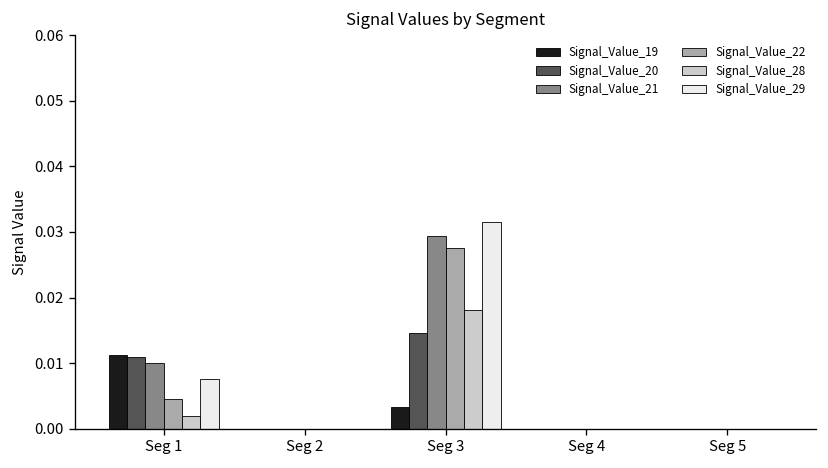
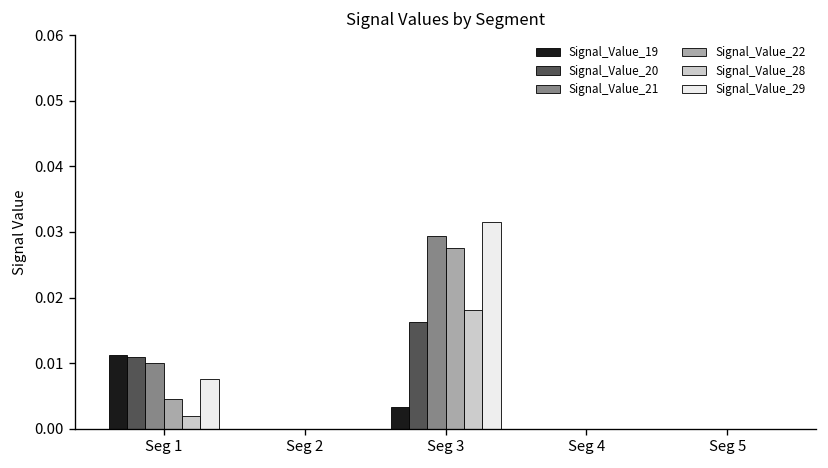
  {
    "Signal_Value_19": {
      "Seg 1": 0.011,
      "Seg 2": 0.000,
      "Seg 3": 0.003,
      "Seg 4": 0.000,
      "Seg 5": 0.000
    },
    "Signal_Value_20": {
      "Seg 1": 0.011,
      "Seg 2": 0.000,
-     "Seg 3": 0.015,
+     "Seg 3": 0.016,
      "Seg 4": 0.000,
      "Seg 5": 0.000
    }
  }
